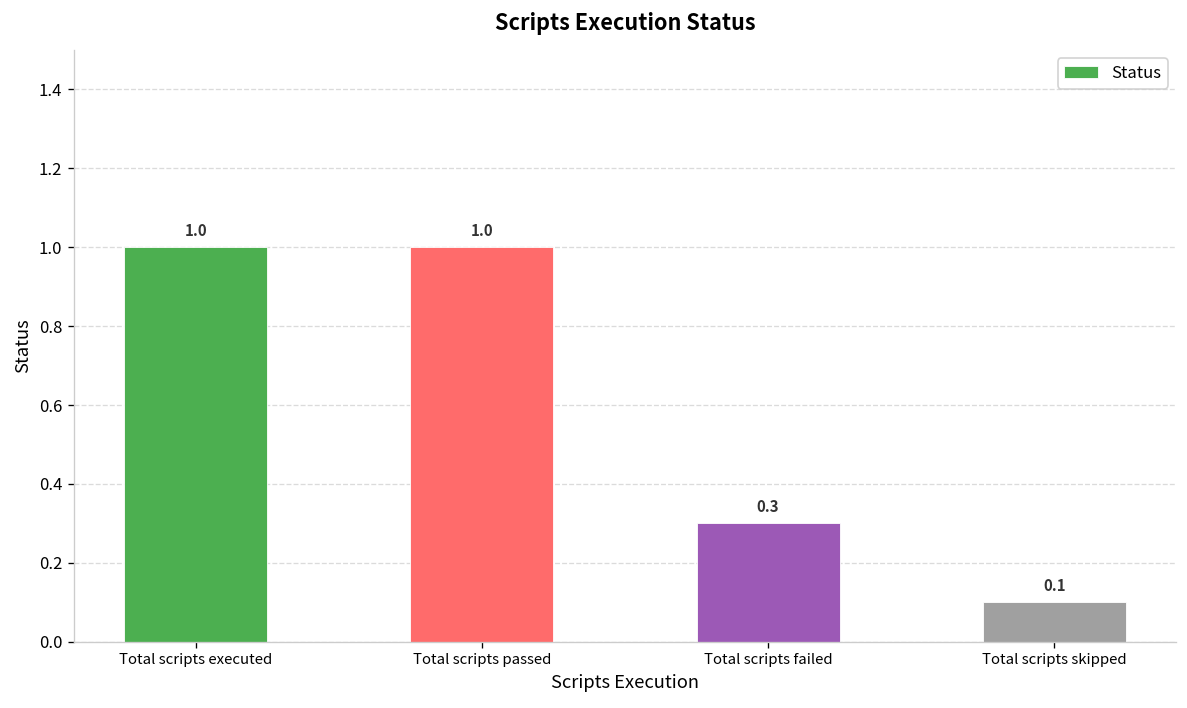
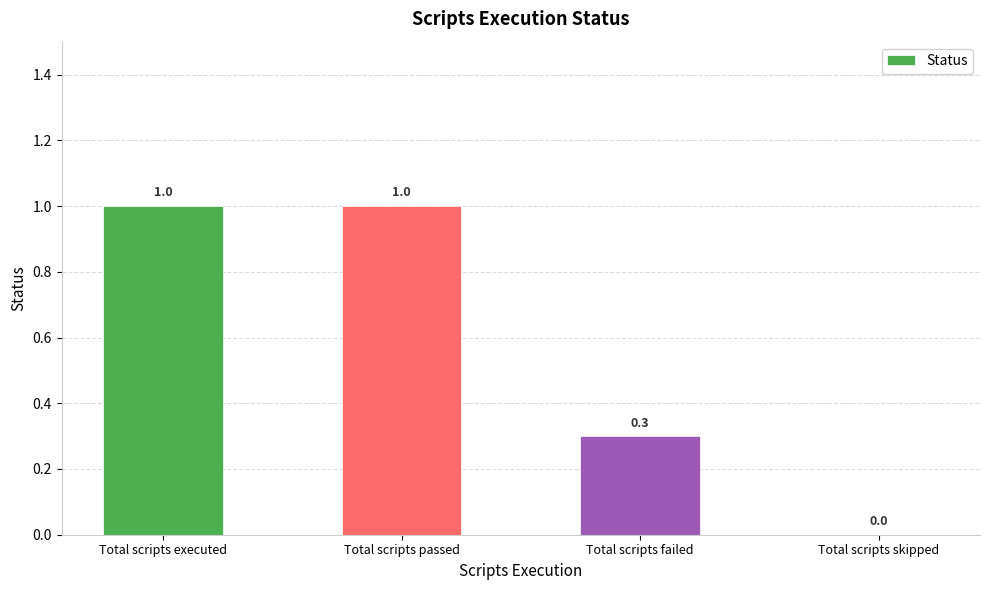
  {
    "Total scripts executed": 1.0,
    "Total scripts passed": 1.0,
    "Total scripts failed": 0.3,
-   "Total scripts skipped": 0.1
+   "Total scripts skipped": 0.0
  }
